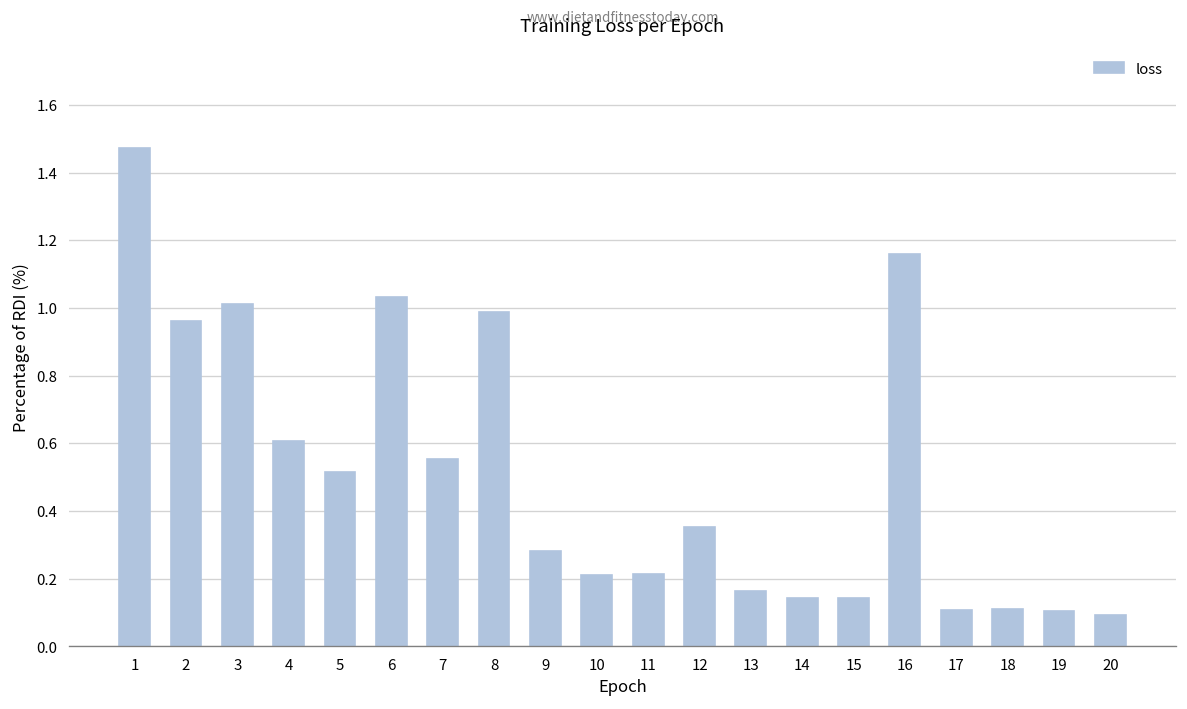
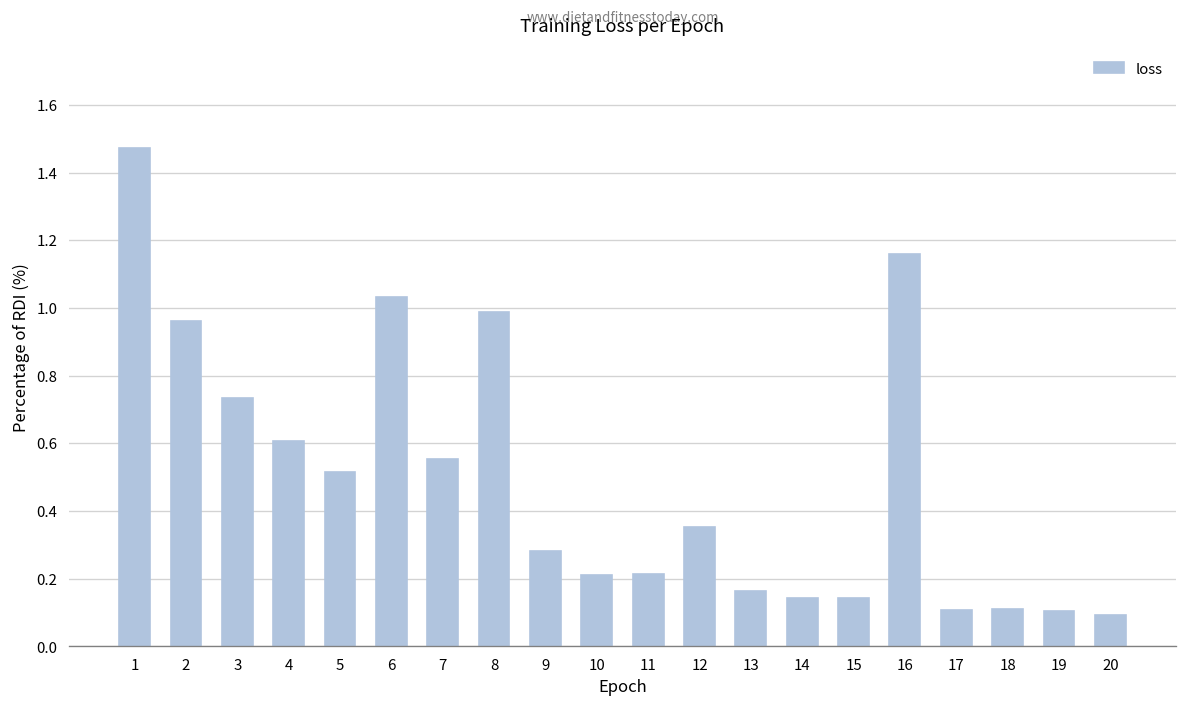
  {
    "1": 1.47,
    "2": 0.96,
-   "3": 1.01,
+   "3": 0.73,
    "4": 0.61,
    "5": 0.51,
    "6": 1.03,
    "7": 0.55,
    "8": 0.99,
    "9": 0.28,
    "10": 0.21,
    "11": 0.21,
    "12": 0.35,
    "13": 0.16,
    "14": 0.14,
    "15": 0.14,
    "16": 1.16,
    "17": 0.11,
    "18": 0.11,
    "19": 0.10,
    "20": 0.09
  }
